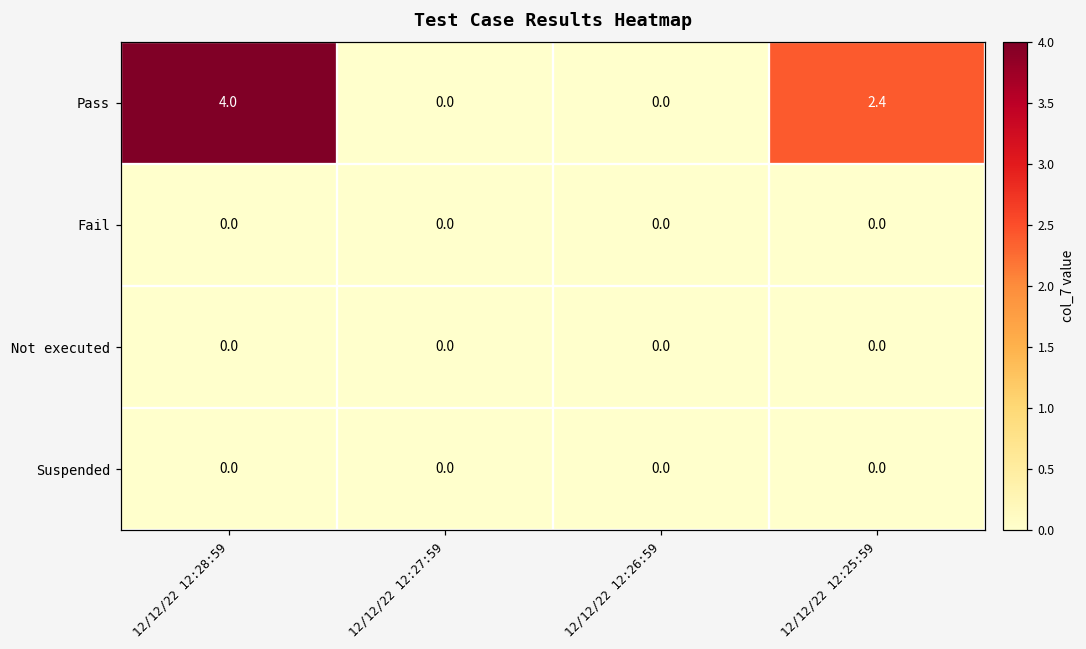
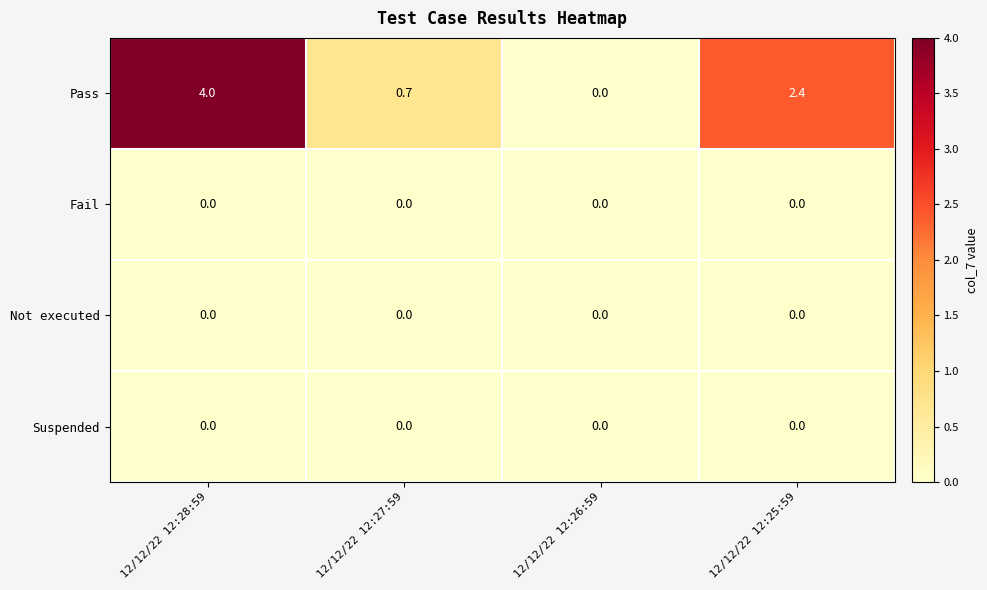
  {
    "Pass": {
      "12/12/22 12:28:59": 4.0,
-     "12/12/22 12:27:59": 0.0,
+     "12/12/22 12:27:59": 0.7,
      "12/12/22 12:26:59": 0.0,
      "12/12/22 12:25:59": 2.4
    },
    "Fail": {
      "12/12/22 12:28:59": 0.0,
      "12/12/22 12:27:59": 0.0,
      "12/12/22 12:26:59": 0.0,
      "12/12/22 12:25:59": 0.0
    },
    "Not executed": {
      "12/12/22 12:28:59": 0.0,
      "12/12/22 12:27:59": 0.0,
      "12/12/22 12:26:59": 0.0,
      "12/12/22 12:25:59": 0.0
    },
    "Suspended": {
      "12/12/22 12:28:59": 0.0,
      "12/12/22 12:27:59": 0.0,
      "12/12/22 12:26:59": 0.0,
      "12/12/22 12:25:59": 0.0
    }
  }
